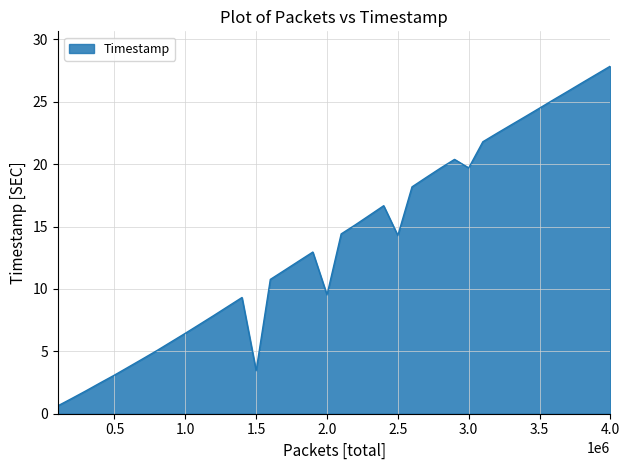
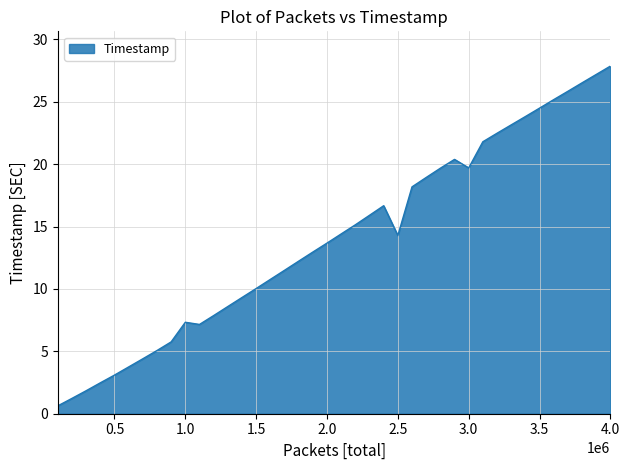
  {
    "0.5": 3.1,
-   "1.0": 6.4,
-   "1.5": 3.4,
-   "2.0": 9.5,
+   "1.0": 7.3,
+   "1.5": 10.0,
+   "2.0": 13.7,
    "2.5": 14.3,
    "3.0": 19.7,
    "3.5": 24.5,
    "4.0": 27.9
  }
